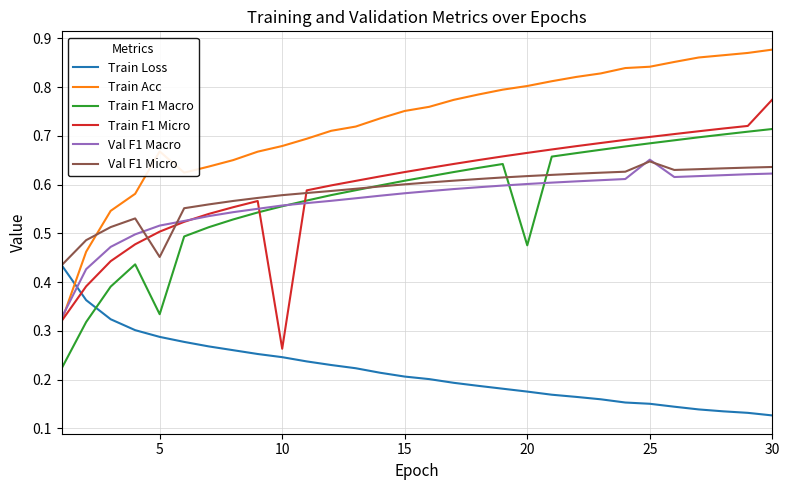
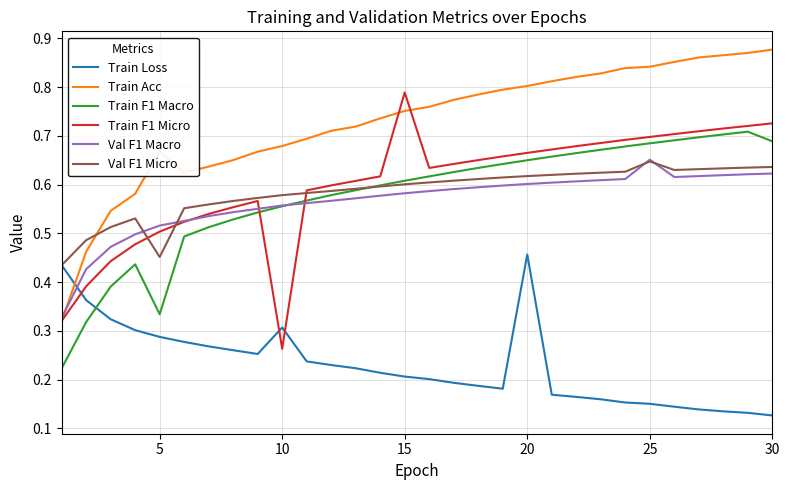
  {
    "Train Loss": {
      "5": 0.29,
-     "10": 0.25,
+     "10": 0.31,
      "15": 0.21,
-     "20": 0.18,
+     "20": 0.46,
      "25": 0.15,
      "30": 0.13
    },
    "Train Acc": {
      "10": 0.68,
      "15": 0.75,
      "20": 0.80,
      "25": 0.84,
      "30": 0.88
    },
    "Train F1 Macro": {
      "5": 0.33,
      "15": 0.61,
-     "20": 0.48,
+     "20": 0.65,
      "25": 0.68,
-     "30": 0.71
+     "30": 0.69
    },
    "Train F1 Micro": {
      "5": 0.50,
      "10": 0.26,
-     "15": 0.63,
+     "15": 0.79,
      "20": 0.66,
      "25": 0.70,
-     "30": 0.77
+     "30": 0.73
    },
    "Val F1 Macro": {
      "5": 0.52,
      "15": 0.58,
      "20": 0.60,
      "30": 0.62
    },
    "Val F1 Micro": {
      "5": 0.45,
      "10": 0.58,
      "15": 0.60,
      "20": 0.62,
      "30": 0.64
    }
  }
